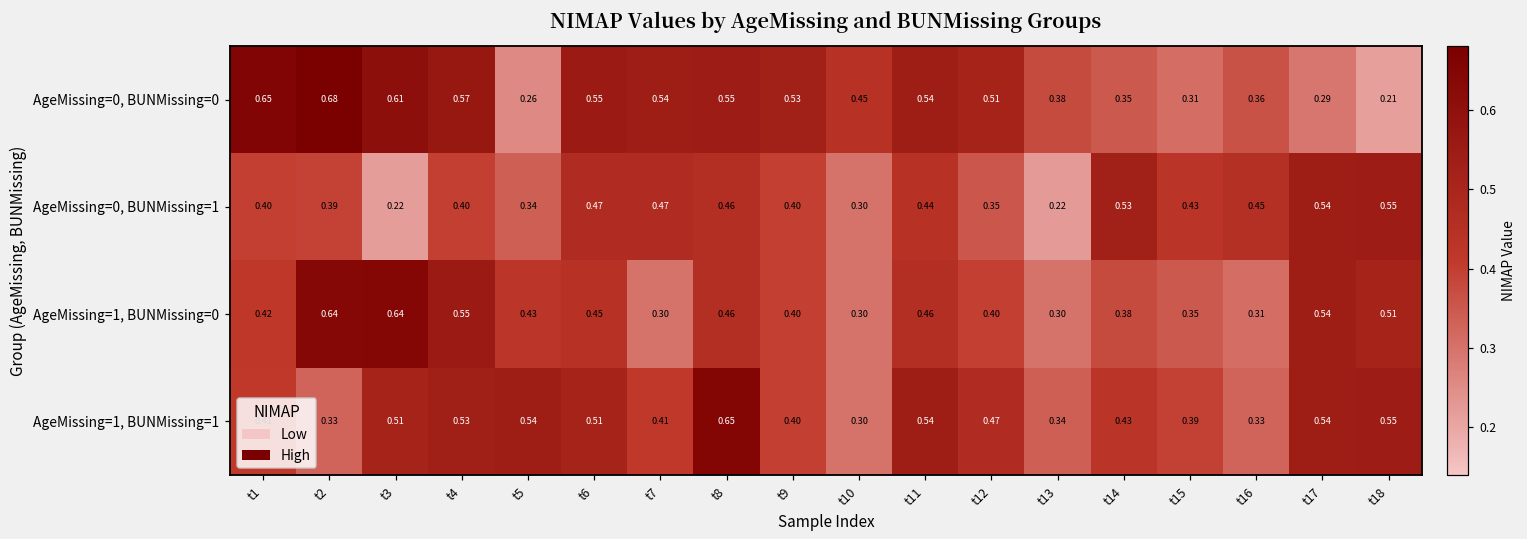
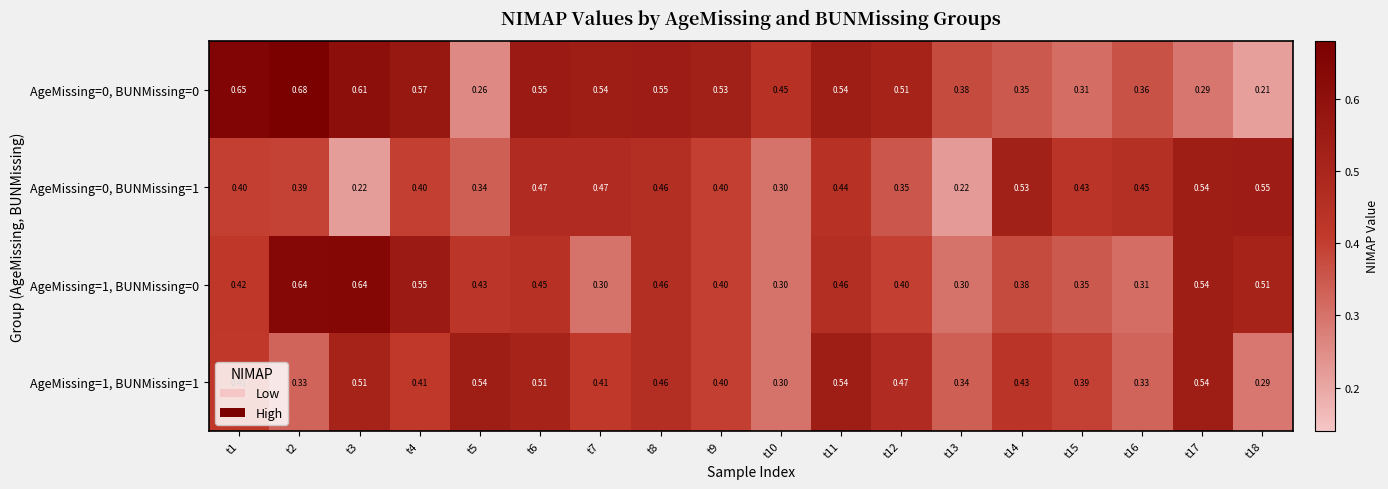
  {
    "AgeMissing=0, BUNMissing=0": {
      "t1": 0.65,
      "t2": 0.68,
      "t3": 0.61,
      "t4": 0.57,
      "t5": 0.26,
      "t6": 0.55,
      "t7": 0.54,
      "t8": 0.55,
      "t9": 0.53,
      "t10": 0.45,
      "t11": 0.54,
      "t12": 0.51,
      "t13": 0.38,
      "t14": 0.35,
      "t15": 0.31,
      "t16": 0.36,
      "t17": 0.29,
      "t18": 0.21
    },
    "AgeMissing=0, BUNMissing=1": {
      "t1": 0.40,
      "t2": 0.39,
      "t3": 0.22,
      "t4": 0.40,
      "t5": 0.34,
      "t6": 0.47,
      "t7": 0.47,
      "t8": 0.46,
      "t9": 0.40,
      "t10": 0.30,
      "t11": 0.44,
      "t12": 0.35,
      "t13": 0.22,
      "t14": 0.53,
      "t15": 0.43,
      "t16": 0.45,
      "t17": 0.54,
      "t18": 0.55
    },
    "AgeMissing=1, BUNMissing=0": {
      "t1": 0.42,
      "t2": 0.64,
      "t3": 0.64,
      "t4": 0.55,
      "t5": 0.43,
      "t6": 0.45,
      "t7": 0.30,
      "t8": 0.46,
      "t9": 0.40,
      "t10": 0.30,
      "t11": 0.46,
      "t12": 0.40,
      "t13": 0.30,
      "t14": 0.38,
      "t15": 0.35,
      "t16": 0.31,
      "t17": 0.54,
      "t18": 0.51
    },
    "AgeMissing=1, BUNMissing=1": {
      "t2": 0.33,
      "t3": 0.51,
-     "t4": 0.53,
+     "t4": 0.41,
      "t5": 0.54,
      "t6": 0.51,
      "t7": 0.41,
-     "t8": 0.65,
+     "t8": 0.46,
      "t9": 0.40,
      "t10": 0.30,
      "t11": 0.54,
      "t12": 0.47,
      "t13": 0.34,
      "t14": 0.43,
      "t15": 0.39,
      "t16": 0.33,
      "t17": 0.54,
-     "t18": 0.55
+     "t18": 0.29
    }
  }
